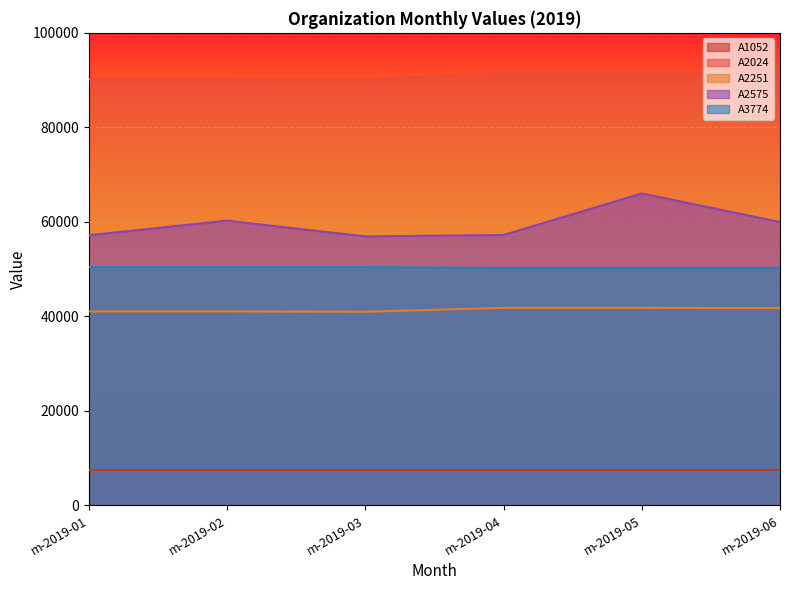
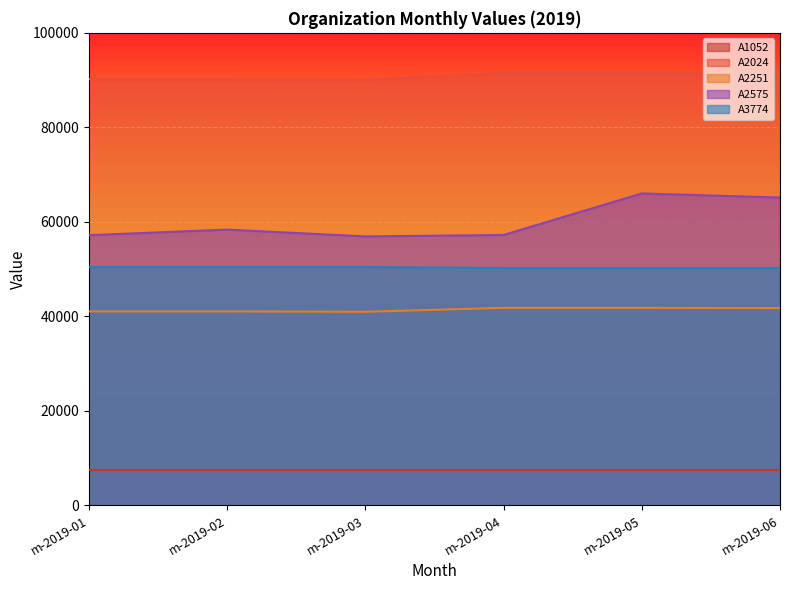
  {
    "A2575": {
      "m-2019-01": 57000,
-     "m-2019-02": 60000,
+     "m-2019-02": 58000,
      "m-2019-03": 57000,
      "m-2019-04": 57000,
      "m-2019-05": 66000,
-     "m-2019-06": 60000
+     "m-2019-06": 65000
    },
    "A3774": {
      "m-2019-01": 50000,
      "m-2019-02": 50000,
      "m-2019-03": 50000,
      "m-2019-04": 50000,
      "m-2019-05": 50000,
      "m-2019-06": 50000
    }
  }
